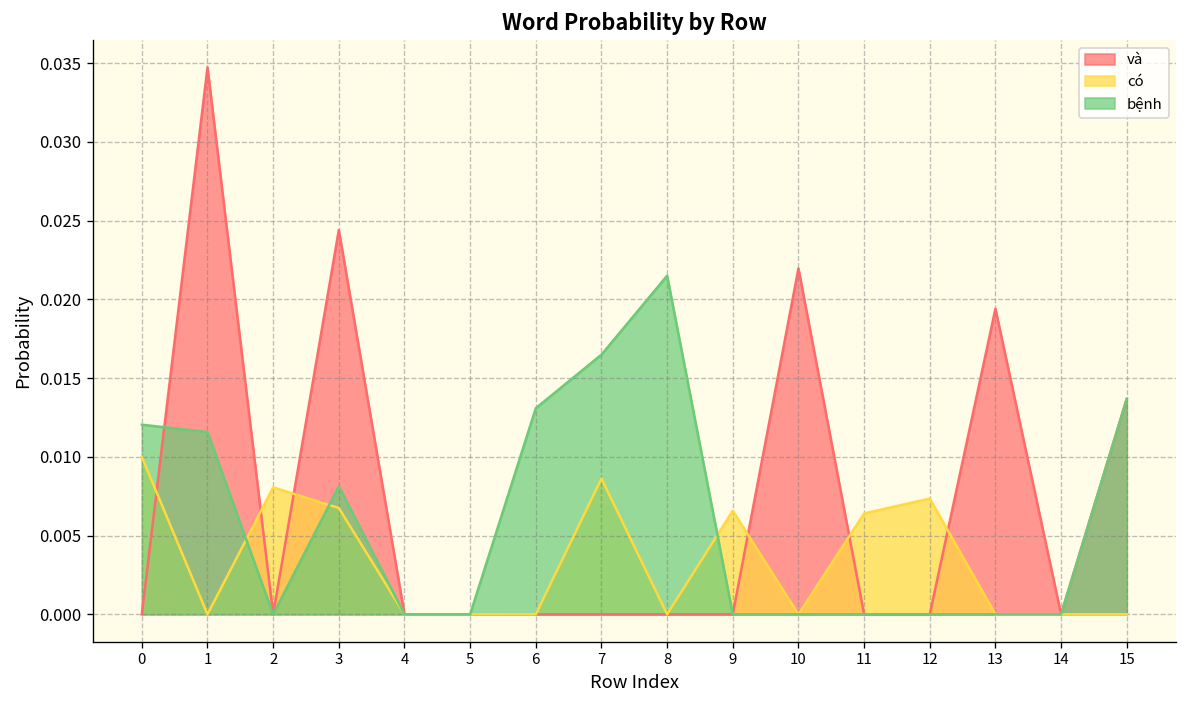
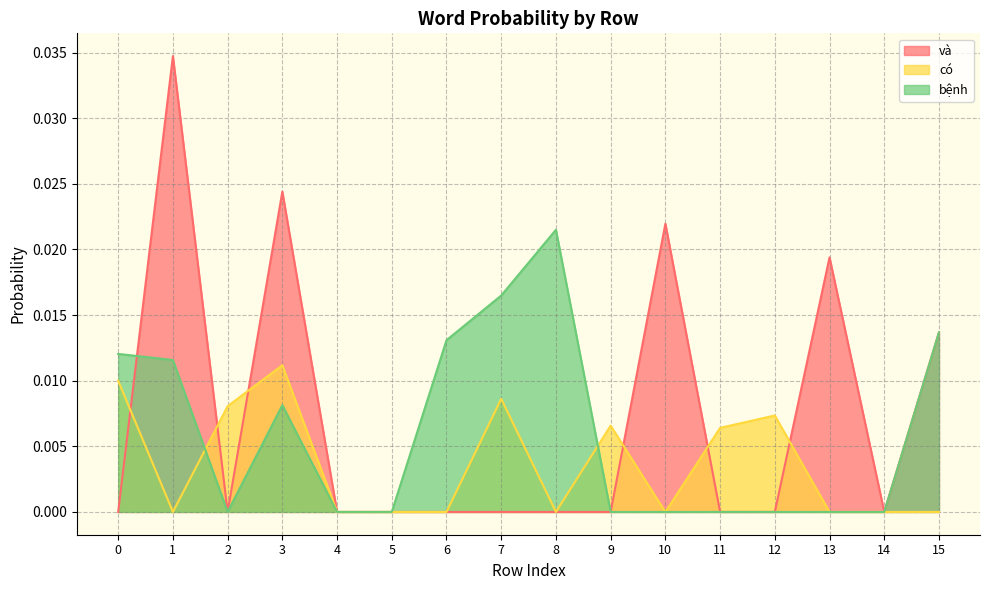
  {
    "và": {
      "0": 0.0000,
      "1": 0.0347,
      "3": 0.0244,
      "7": 0.0000,
      "10": 0.0220,
      "13": 0.0194
    },
    "có": {
      "0": 0.0100,
      "1": 0.0000,
      "2": 0.0081,
-     "3": 0.0068,
+     "3": 0.0112,
      "7": 0.0086,
      "9": 0.0066,
      "11": 0.0064,
      "12": 0.0073,
      "15": 0.0000
    },
    "bệnh": {
      "0": 0.0120,
      "1": 0.0116,
      "3": 0.0081,
      "6": 0.0131,
      "7": 0.0165,
      "8": 0.0215
    }
  }
